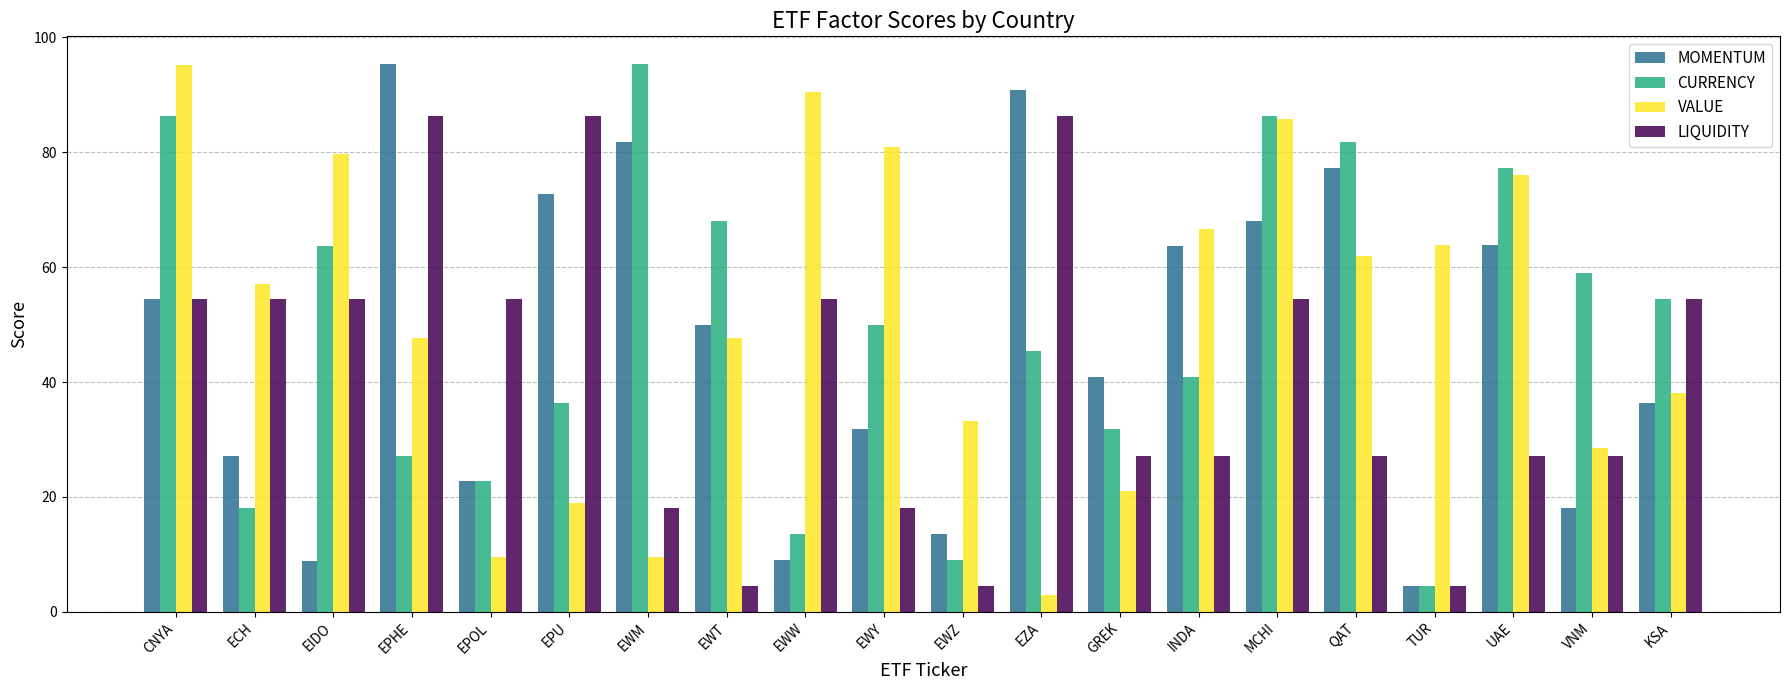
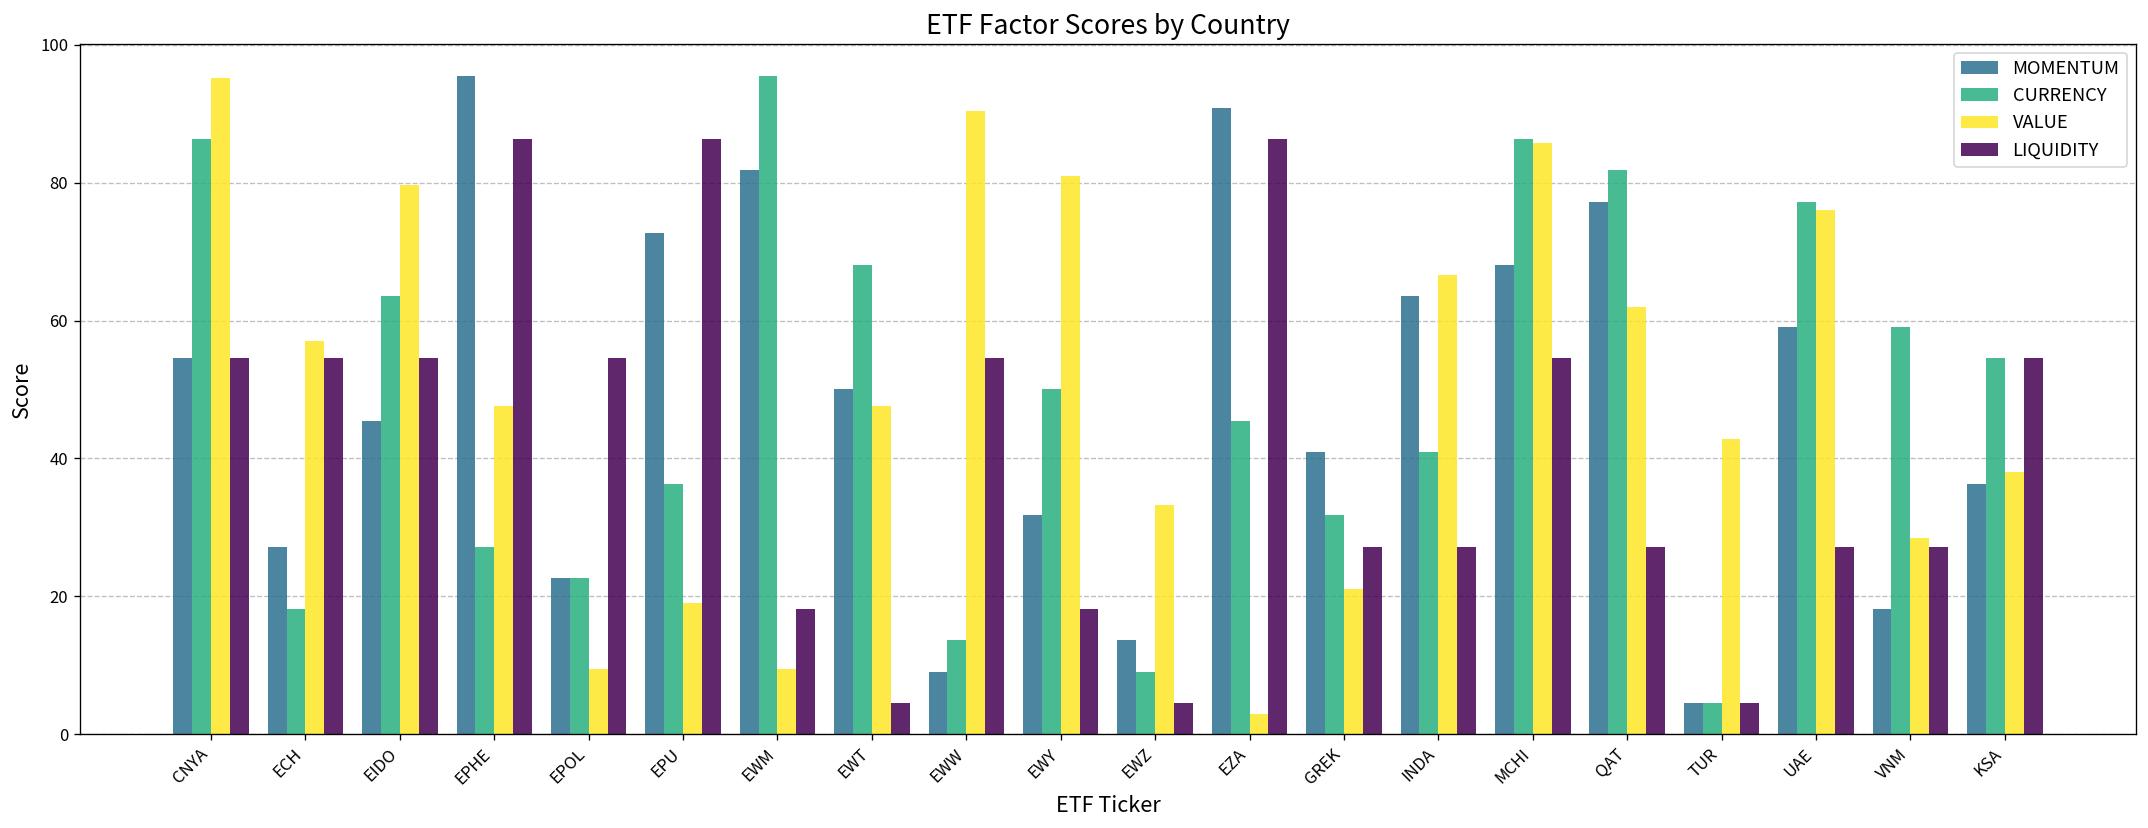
  {
    "MOMENTUM": {
      "CNYA": 55,
      "ECH": 27,
-     "EIDO": 9,
+     "EIDO": 45,
      "EPHE": 95,
      "EPOL": 23,
      "EPU": 73,
      "EWM": 82,
      "EWT": 50,
      "EWW": 9,
      "EWY": 32,
      "EWZ": 14,
      "EZA": 91,
      "GREK": 41,
      "INDA": 64,
      "MCHI": 68,
      "QAT": 77,
      "TUR": 5,
-     "UAE": 64,
+     "UAE": 59,
      "VNM": 18,
      "KSA": 36
    },
    "CURRENCY": {
      "CNYA": 86,
      "ECH": 18,
      "EIDO": 64,
      "EPHE": 27,
      "EPOL": 23,
      "EPU": 36,
      "EWM": 95,
      "EWT": 68,
      "EWW": 14,
      "EWY": 50,
      "EWZ": 9,
      "EZA": 45,
      "GREK": 32,
      "INDA": 41,
      "MCHI": 86,
      "QAT": 82,
      "TUR": 5,
      "UAE": 77,
      "VNM": 59,
      "KSA": 55
    },
    "VALUE": {
      "CNYA": 95,
      "ECH": 57,
      "EIDO": 80,
      "EPHE": 48,
      "EPOL": 10,
      "EPU": 19,
      "EWM": 10,
      "EWT": 48,
      "EWW": 90,
      "EWY": 81,
      "EWZ": 33,
      "EZA": 3,
      "GREK": 21,
      "INDA": 67,
      "MCHI": 86,
      "QAT": 62,
-     "TUR": 64,
+     "TUR": 43,
      "UAE": 76,
      "VNM": 29,
      "KSA": 38
    },
    "LIQUIDITY": {
      "CNYA": 55,
      "ECH": 55,
      "EIDO": 55,
      "EPHE": 86,
      "EPOL": 55,
      "EPU": 86,
      "EWM": 18,
      "EWT": 5,
      "EWW": 55,
      "EWY": 18,
      "EWZ": 5,
      "EZA": 86,
      "GREK": 27,
      "INDA": 27,
      "MCHI": 55,
      "QAT": 27,
      "TUR": 5,
      "UAE": 27,
      "VNM": 27,
      "KSA": 55
    }
  }
